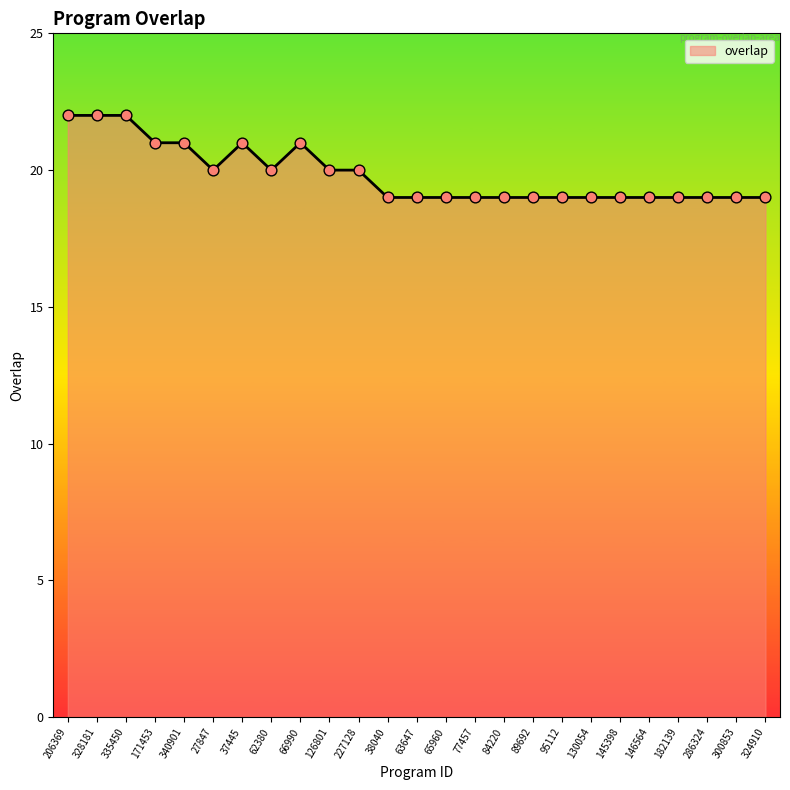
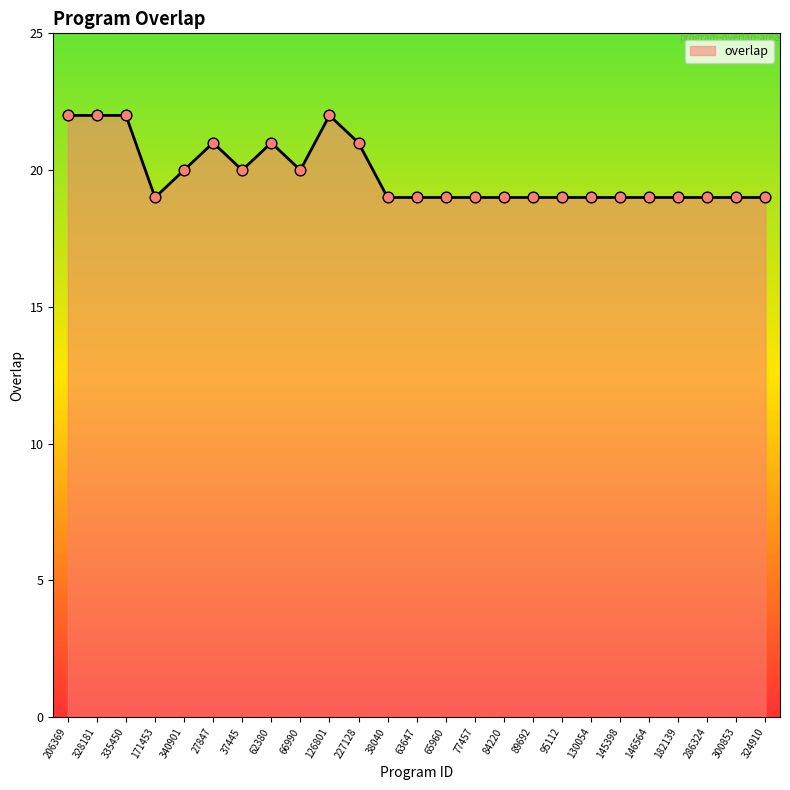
  {
    "206369": 22,
    "328181": 22,
    "335450": 22,
-   "171453": 21,
-   "340901": 21,
-   "27847": 20,
-   "37445": 21,
-   "62380": 20,
-   "66990": 21,
-   "126801": 20,
-   "227128": 20,
+   "171453": 19,
+   "340901": 20,
+   "27847": 21,
+   "37445": 20,
+   "62380": 21,
+   "66990": 20,
+   "126801": 22,
+   "227128": 21,
    "38040": 19,
    "63647": 19,
    "65960": 19,
    "77457": 19,
    "84220": 19,
    "89692": 19,
    "95112": 19,
    "130054": 19,
    "145398": 19,
    "146564": 19,
    "182139": 19,
    "286324": 19,
    "300853": 19,
    "324910": 19
  }
